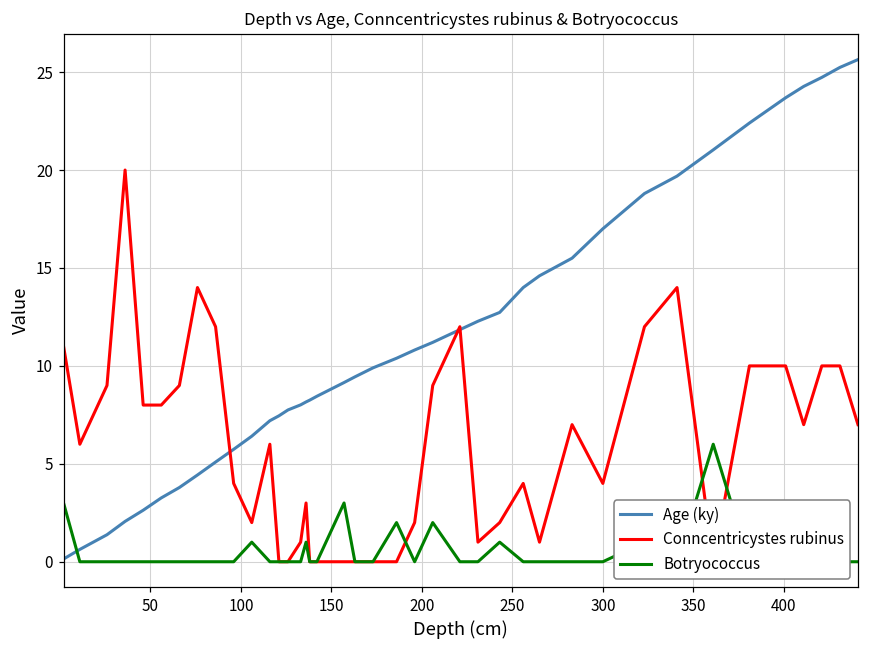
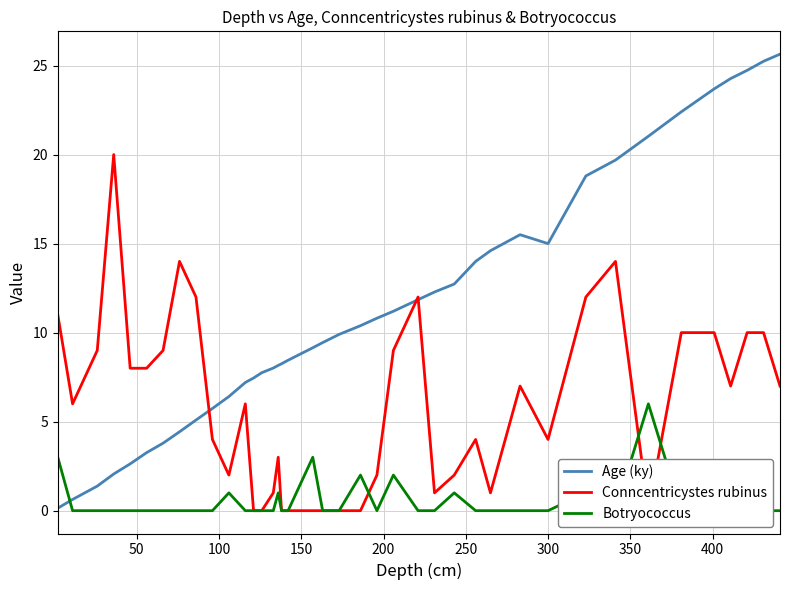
  {
    "Age (ky)": {
-     "300": 17
+     "300": 15
    },
    "Conncentricystes rubinus": {
      "300": 4
    },
    "Botryococcus": {
      "300": 0
    }
  }
